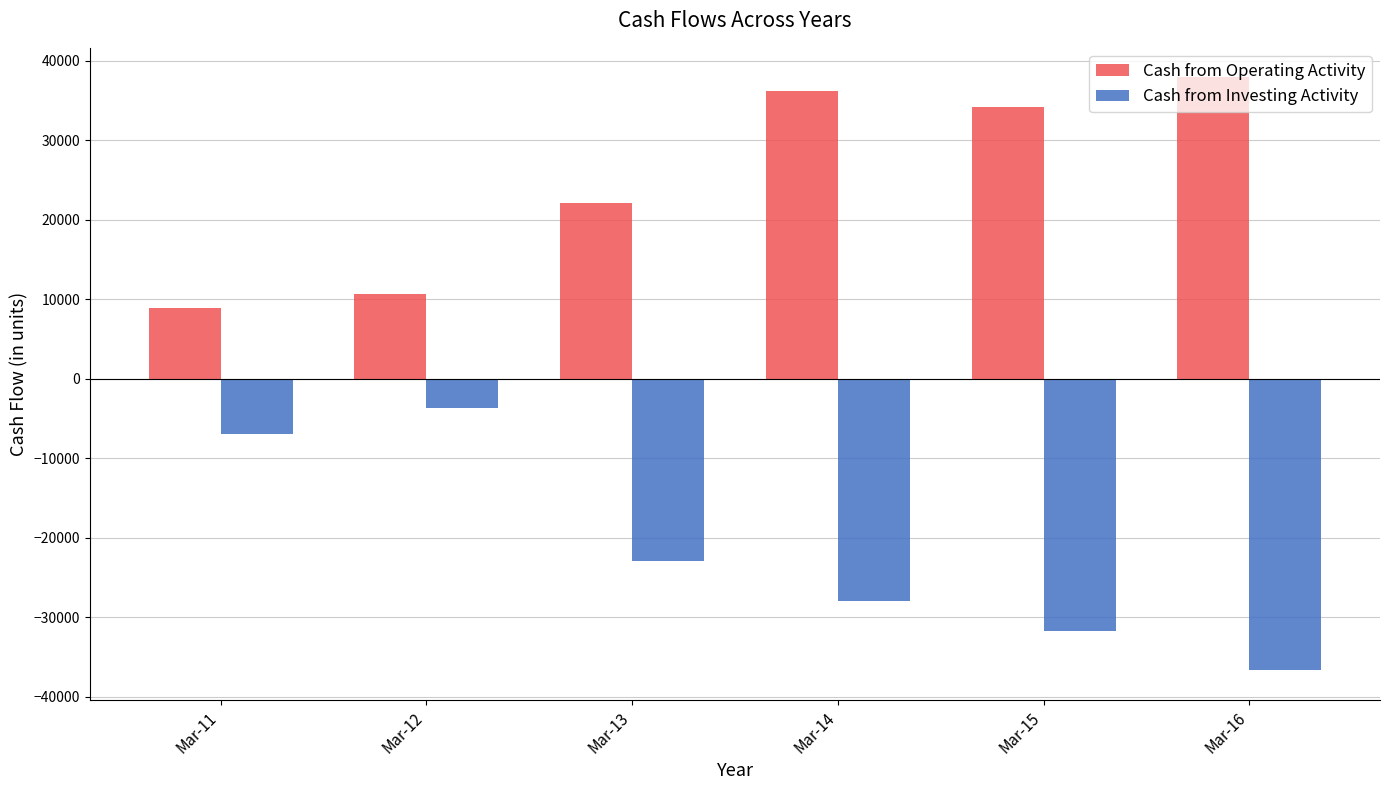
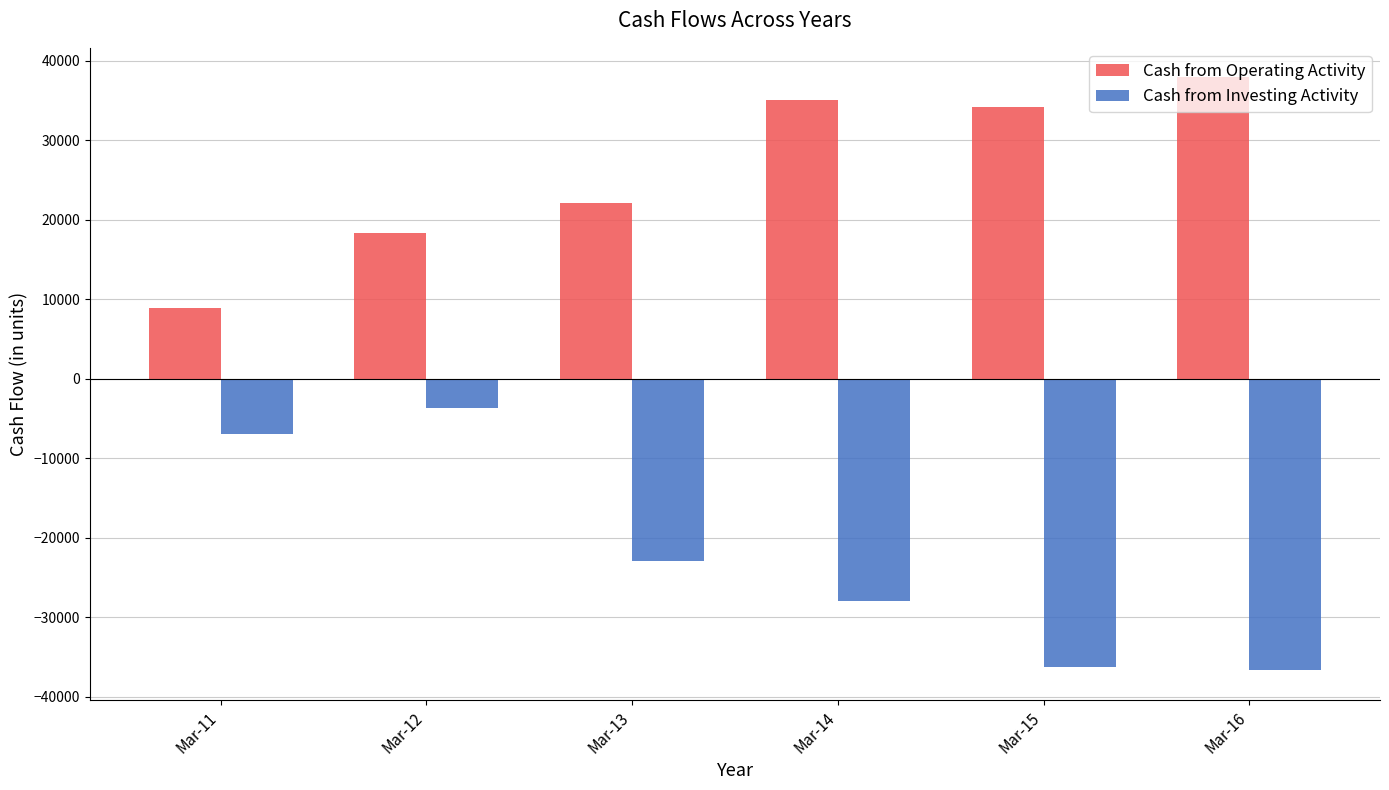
  {
    "Cash from Operating Activity": {
      "Mar-11": 9000,
-     "Mar-12": 11000,
+     "Mar-12": 18000,
      "Mar-13": 22000,
-     "Mar-14": 36000,
+     "Mar-14": 35000,
      "Mar-15": 34000
    },
    "Cash from Investing Activity": {
      "Mar-11": -7000,
      "Mar-12": -4000,
      "Mar-13": -23000,
      "Mar-14": -28000,
-     "Mar-15": -32000,
+     "Mar-15": -36000,
      "Mar-16": -37000
    }
  }
